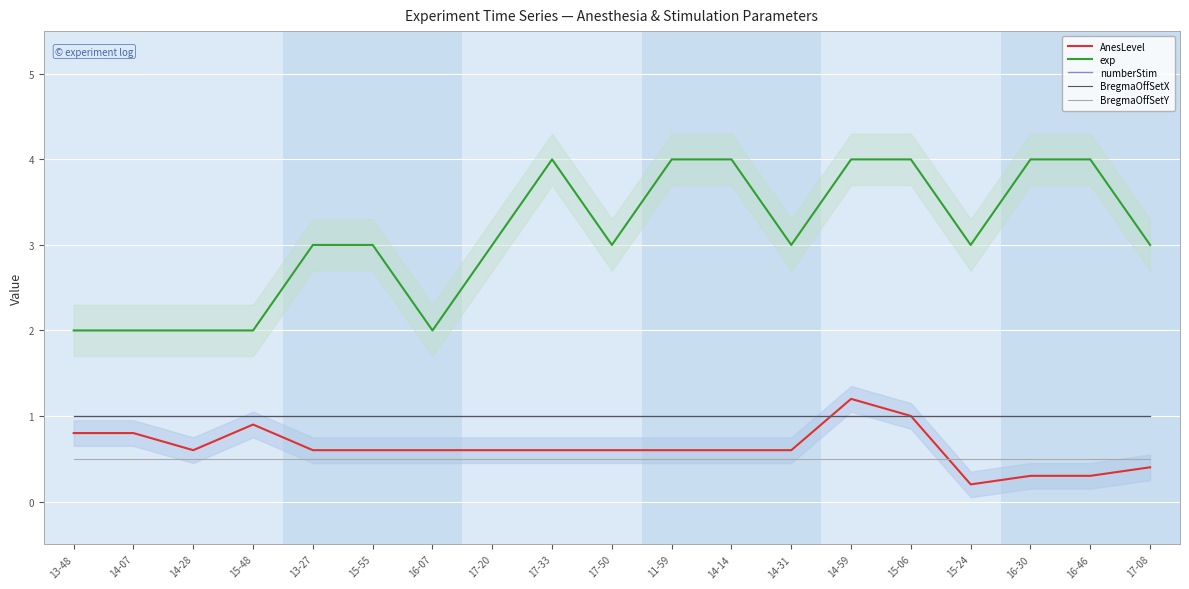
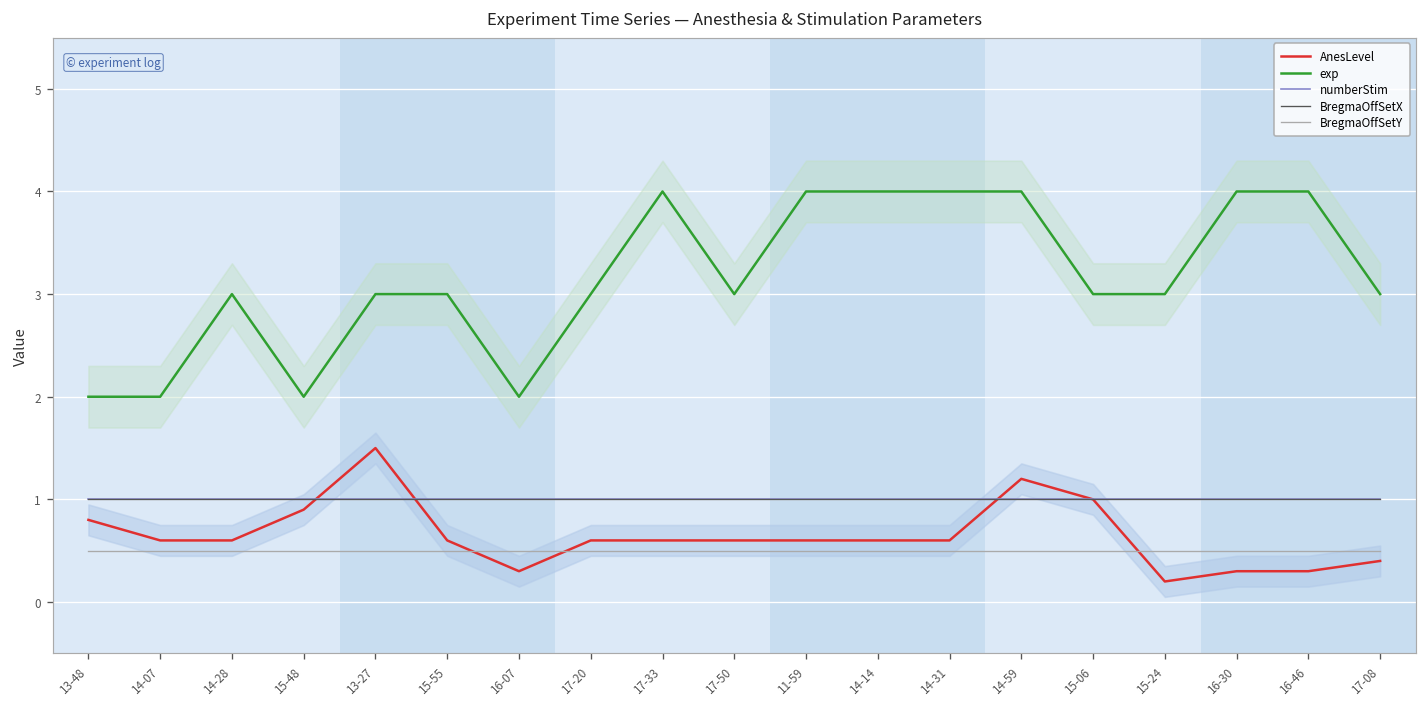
  {
    "AnesLevel": {
      "13-48": 0.8,
-     "14-07": 0.8,
+     "14-07": 0.6,
      "14-28": 0.6,
      "15-48": 0.9,
-     "13-27": 0.6,
+     "13-27": 1.5,
      "15-55": 0.6,
-     "16-07": 0.6,
+     "16-07": 0.3,
      "17-20": 0.6,
      "17-33": 0.6,
      "17-50": 0.6,
      "11-59": 0.6,
      "14-14": 0.6,
      "14-31": 0.6,
      "14-59": 1.2,
      "15-24": 0.2,
      "16-30": 0.3,
      "16-46": 0.3,
      "17-08": 0.4
    },
    "exp": {
      "13-48": 2,
      "14-07": 2,
-     "14-28": 2,
+     "14-28": 3,
      "15-48": 2,
      "13-27": 3,
      "15-55": 3,
      "16-07": 2,
      "17-20": 3,
      "17-33": 4,
      "17-50": 3,
      "11-59": 4,
      "14-14": 4,
-     "14-31": 3,
+     "14-31": 4,
      "14-59": 4,
-     "15-06": 4,
+     "15-06": 3,
      "15-24": 3,
      "16-30": 4,
      "16-46": 4,
      "17-08": 3
    },
    "BregmaOffSetX": {
      "13-48": 1.0,
      "14-07": 1.0,
      "14-28": 1.0,
      "15-48": 1.0,
      "13-27": 1.0,
      "15-55": 1.0,
      "16-07": 1.0,
      "17-20": 1.0,
      "17-33": 1.0,
      "17-50": 1.0,
      "11-59": 1.0,
      "14-14": 1.0,
      "14-31": 1.0,
      "14-59": 1.0,
      "15-24": 1.0,
      "16-30": 1.0,
      "16-46": 1.0,
      "17-08": 1.0
    },
    "BregmaOffSetY": {
      "13-48": 0.5,
      "14-07": 0.5,
      "14-28": 0.5,
      "15-48": 0.5,
      "13-27": 0.5,
      "15-55": 0.5,
      "16-07": 0.5,
      "17-20": 0.5,
      "17-33": 0.5,
      "17-50": 0.5,
      "11-59": 0.5,
      "14-14": 0.5,
      "14-31": 0.5,
      "14-59": 0.5,
      "15-06": 0.5,
      "15-24": 0.5,
      "16-30": 0.5,
      "16-46": 0.5,
      "17-08": 0.5
    }
  }
